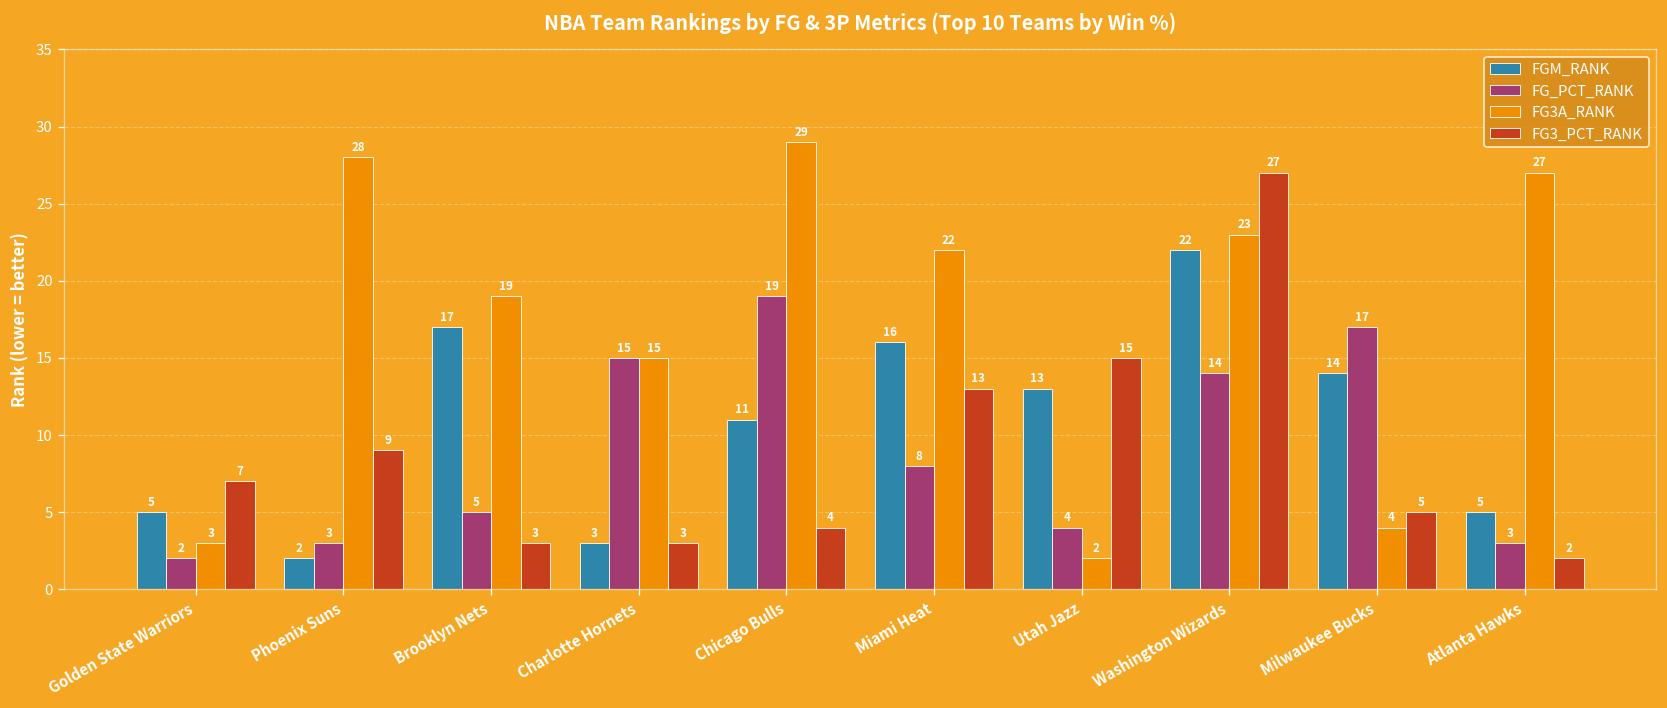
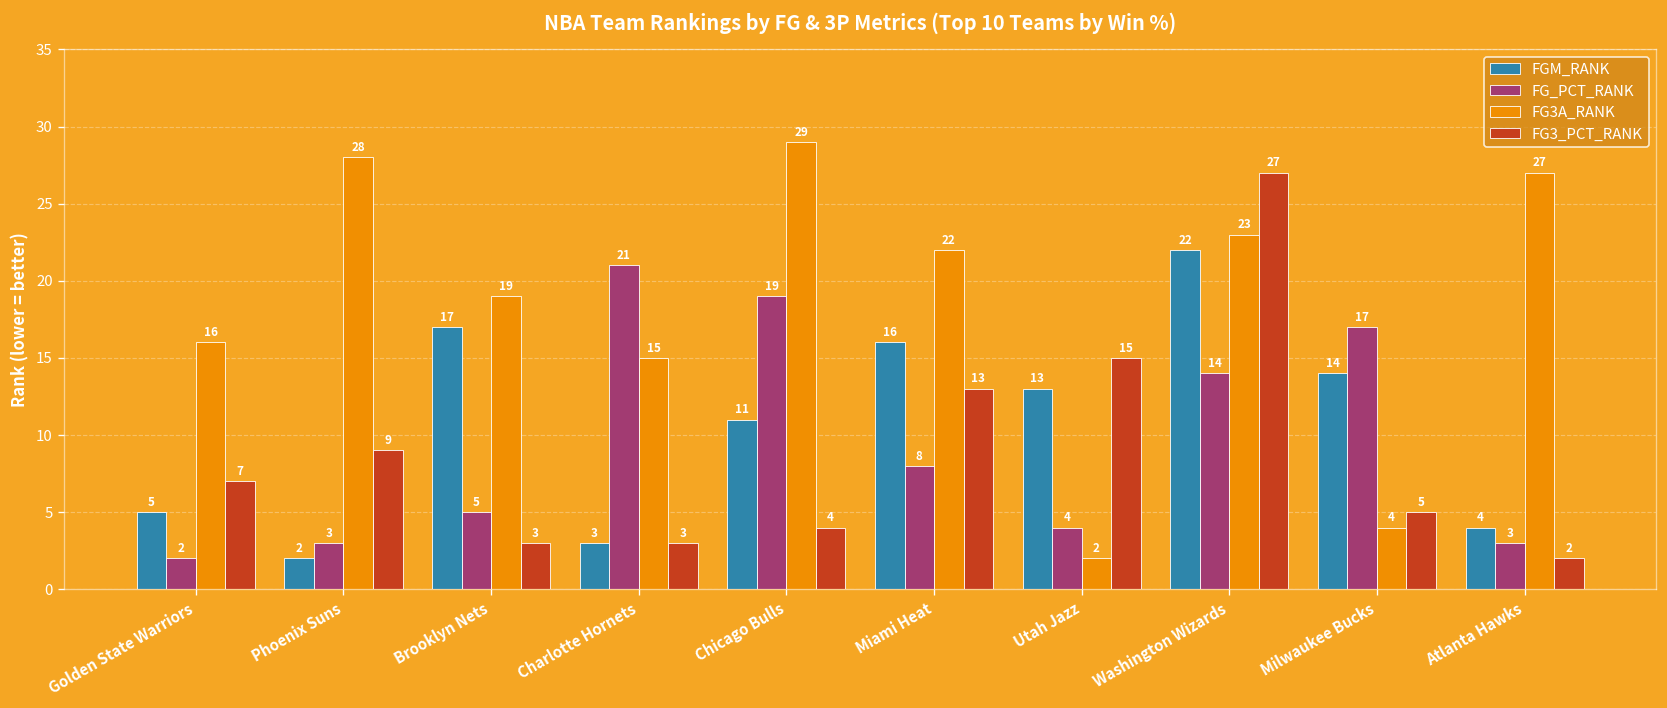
  {
    "FGM_RANK": {
      "Golden State Warriors": 5,
      "Phoenix Suns": 2,
      "Brooklyn Nets": 17,
      "Charlotte Hornets": 3,
      "Chicago Bulls": 11,
      "Miami Heat": 16,
      "Utah Jazz": 13,
      "Washington Wizards": 22,
      "Milwaukee Bucks": 14,
-     "Atlanta Hawks": 5
+     "Atlanta Hawks": 4
    },
    "FG_PCT_RANK": {
      "Golden State Warriors": 2,
      "Phoenix Suns": 3,
      "Brooklyn Nets": 5,
-     "Charlotte Hornets": 15,
+     "Charlotte Hornets": 21,
      "Chicago Bulls": 19,
      "Miami Heat": 8,
      "Utah Jazz": 4,
      "Washington Wizards": 14,
      "Milwaukee Bucks": 17,
      "Atlanta Hawks": 3
    },
    "FG3A_RANK": {
-     "Golden State Warriors": 3,
+     "Golden State Warriors": 16,
      "Phoenix Suns": 28,
      "Brooklyn Nets": 19,
      "Charlotte Hornets": 15,
      "Chicago Bulls": 29,
      "Miami Heat": 22,
      "Utah Jazz": 2,
      "Washington Wizards": 23,
      "Milwaukee Bucks": 4,
      "Atlanta Hawks": 27
    },
    "FG3_PCT_RANK": {
      "Golden State Warriors": 7,
      "Phoenix Suns": 9,
      "Brooklyn Nets": 3,
      "Charlotte Hornets": 3,
      "Chicago Bulls": 4,
      "Miami Heat": 13,
      "Utah Jazz": 15,
      "Washington Wizards": 27,
      "Milwaukee Bucks": 5,
      "Atlanta Hawks": 2
    }
  }
